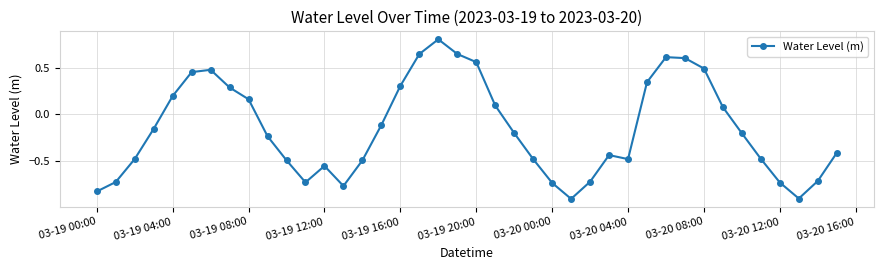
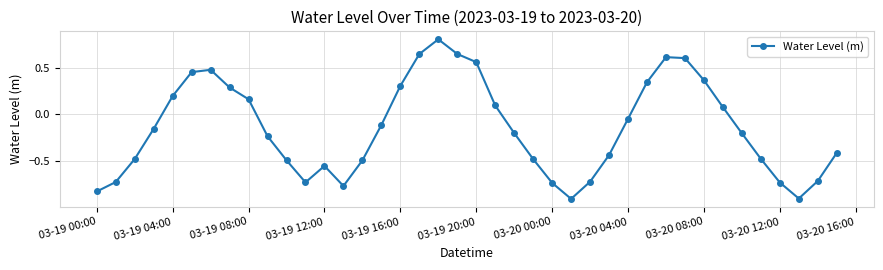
  {
    "03-19 00:00": -0.8,
    "03-19 04:00": 0.2,
    "03-19 08:00": 0.2,
    "03-19 12:00": -0.6,
    "03-19 16:00": 0.3,
    "03-19 20:00": 0.6,
    "03-20 00:00": -0.7,
-   "03-20 04:00": -0.5,
-   "03-20 08:00": 0.5,
+   "03-20 04:00": 0.0,
+   "03-20 08:00": 0.4,
    "03-20 12:00": -0.7
  }
